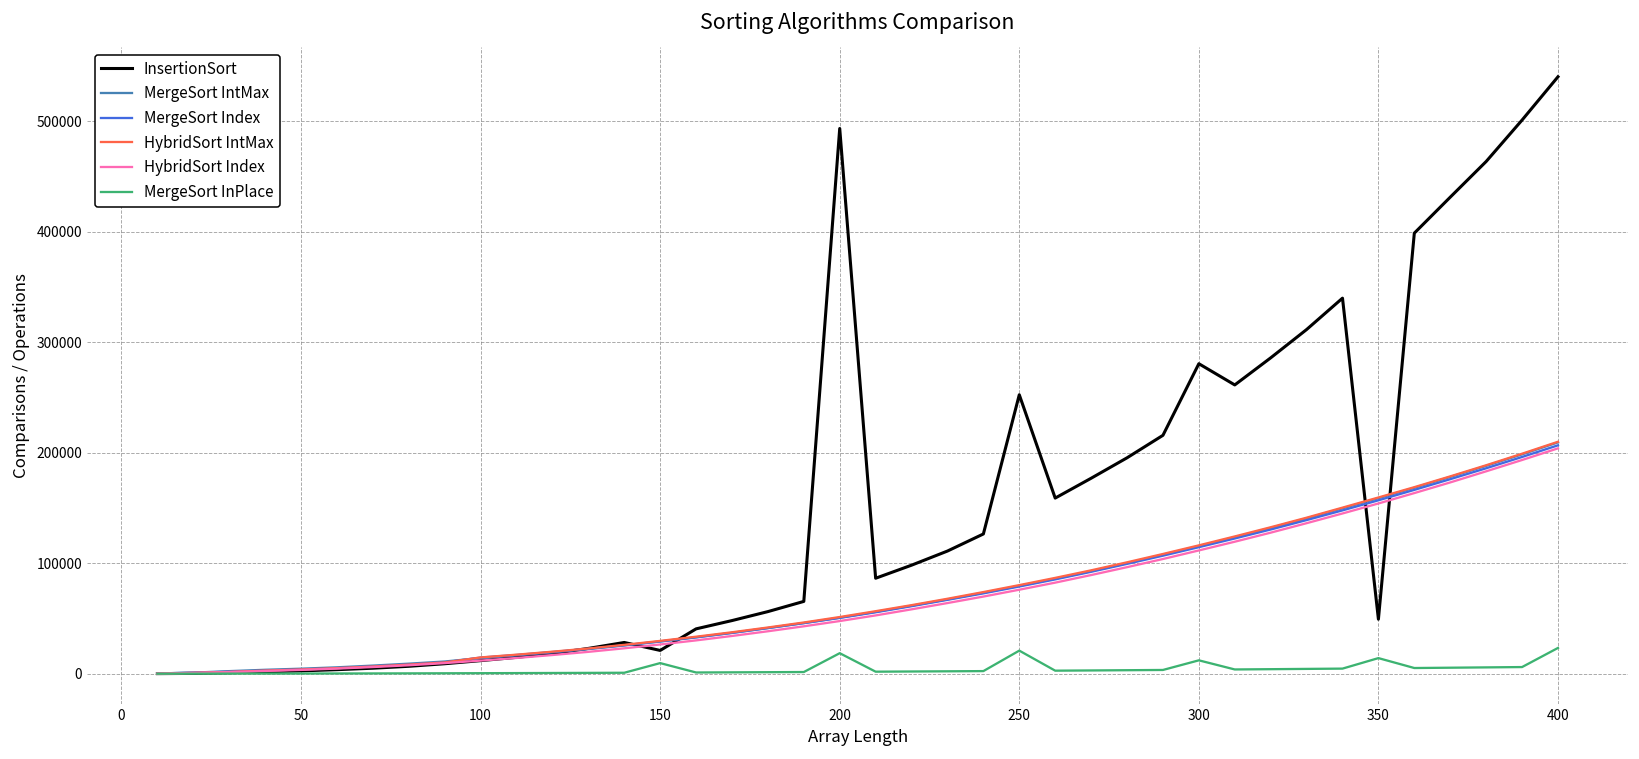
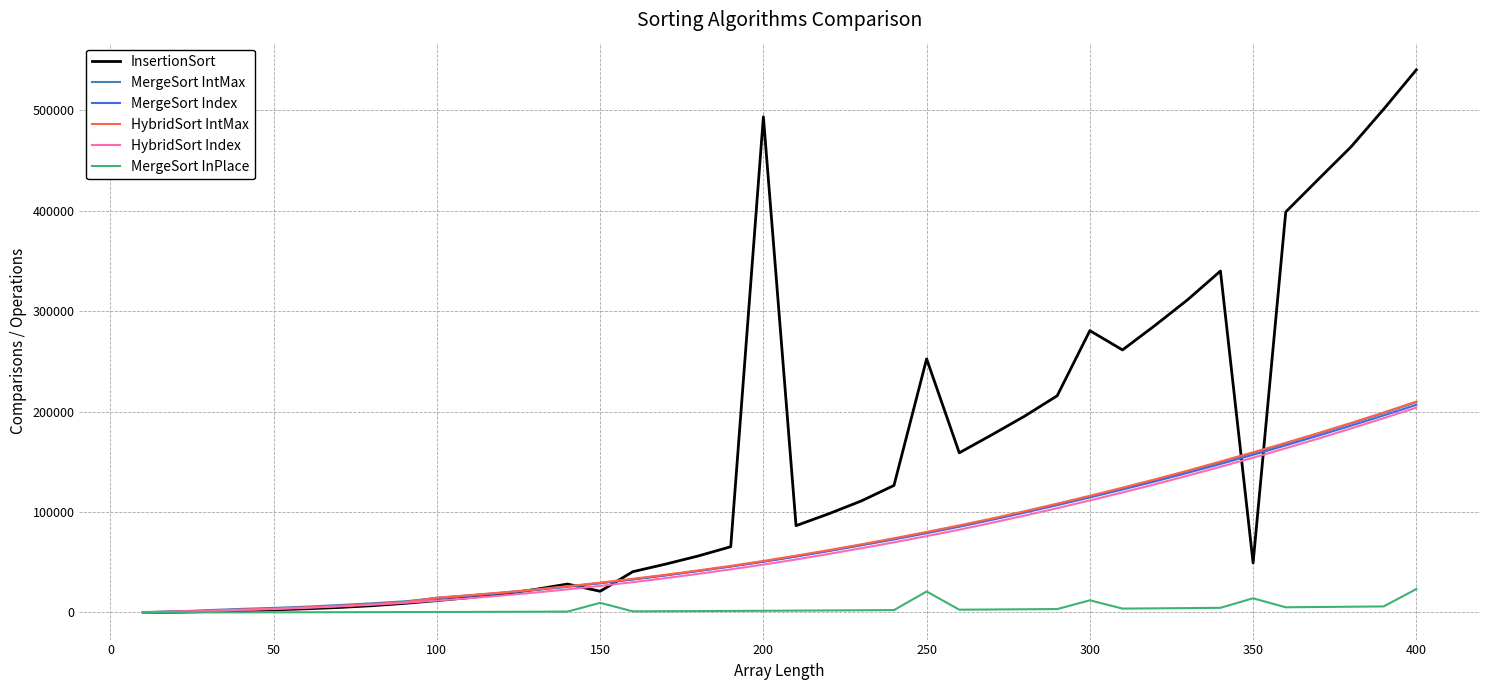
  {
    "InsertionSort": {
      "150": 21000,
      "200": 494000,
      "250": 253000,
      "300": 281000,
      "350": 49000,
      "400": 540000
    },
    "HybridSort Index": {
      "150": 26000,
      "200": 48000,
      "250": 76000,
      "300": 112000,
      "350": 154000,
      "400": 204000
    },
    "MergeSort InPlace": {
      "100": 0,
      "150": 10000,
-     "200": 19000,
+     "200": 2000,
      "250": 21000,
      "300": 12000,
      "350": 14000,
      "400": 23000
    }
  }
